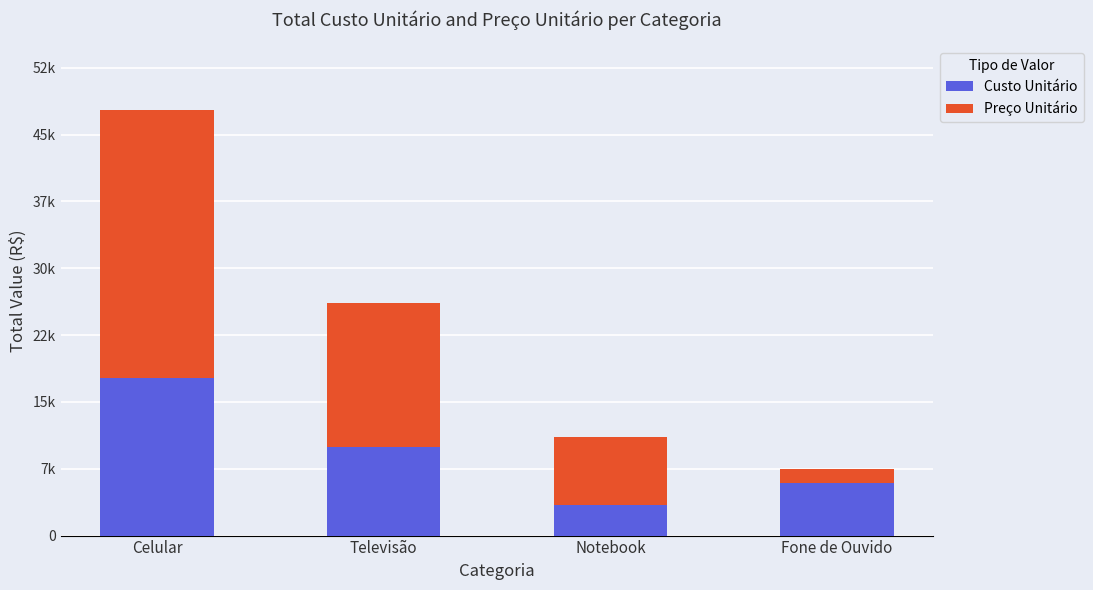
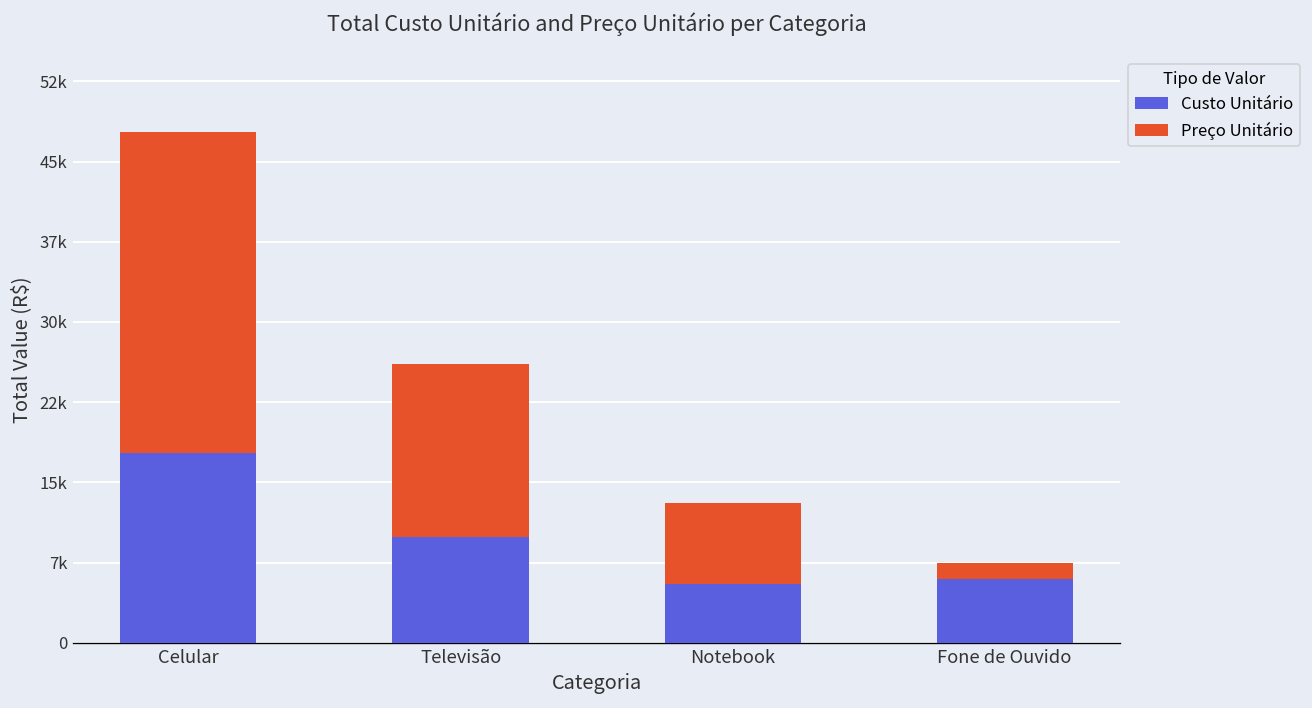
  {
    "Custo Unitário": {
      "Celular": 18000,
      "Televisão": 10000,
-     "Notebook": 3000,
+     "Notebook": 6000,
      "Fone de Ouvido": 6000
    },
    "Preço Unitário": {
      "Celular": 30000,
      "Televisão": 16000,
      "Notebook": 8000,
      "Fone de Ouvido": 2000
    }
  }
